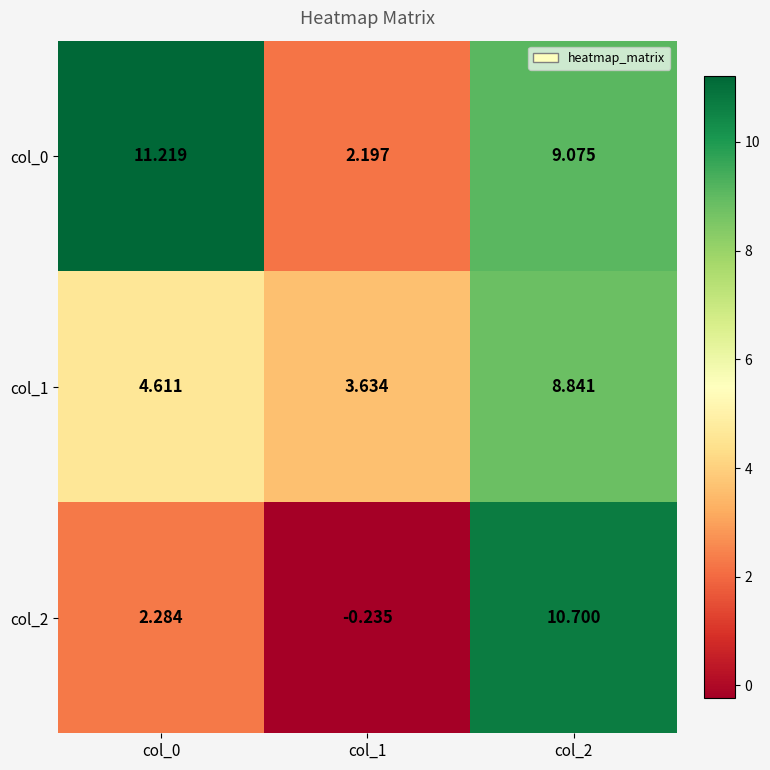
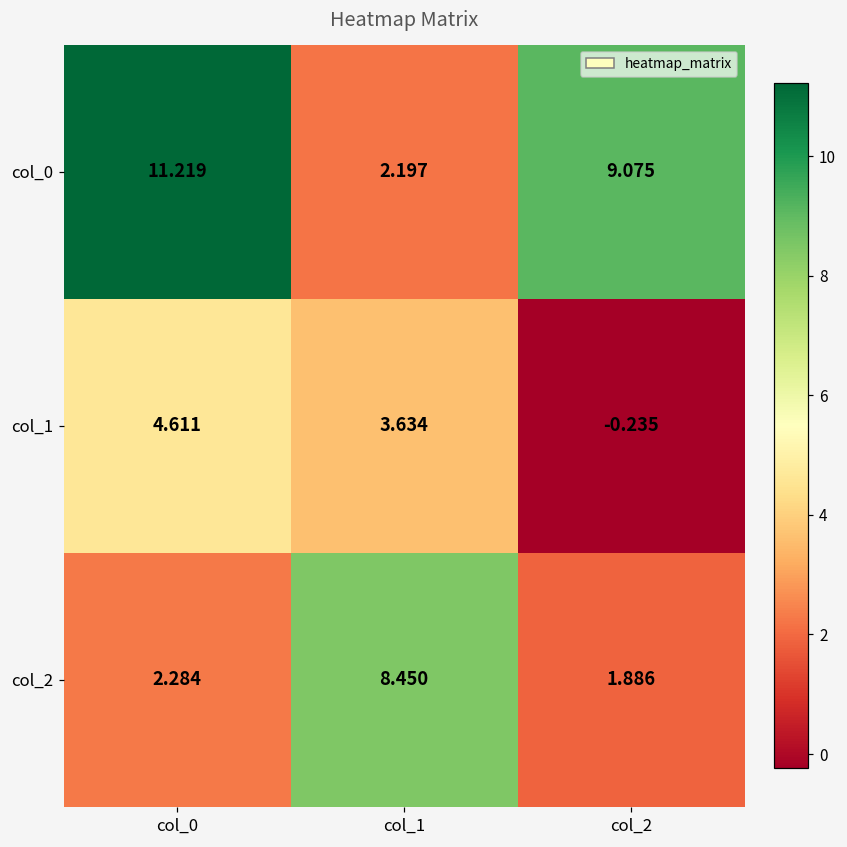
  {
    "col_0": {
      "col_0": 11.219,
      "col_1": 2.197,
      "col_2": 9.075
    },
    "col_1": {
      "col_0": 4.611,
      "col_1": 3.634,
-     "col_2": 8.841
+     "col_2": -0.235
    },
    "col_2": {
      "col_0": 2.284,
-     "col_1": -0.235,
-     "col_2": 10.700
+     "col_1": 8.450,
+     "col_2": 1.886
    }
  }
